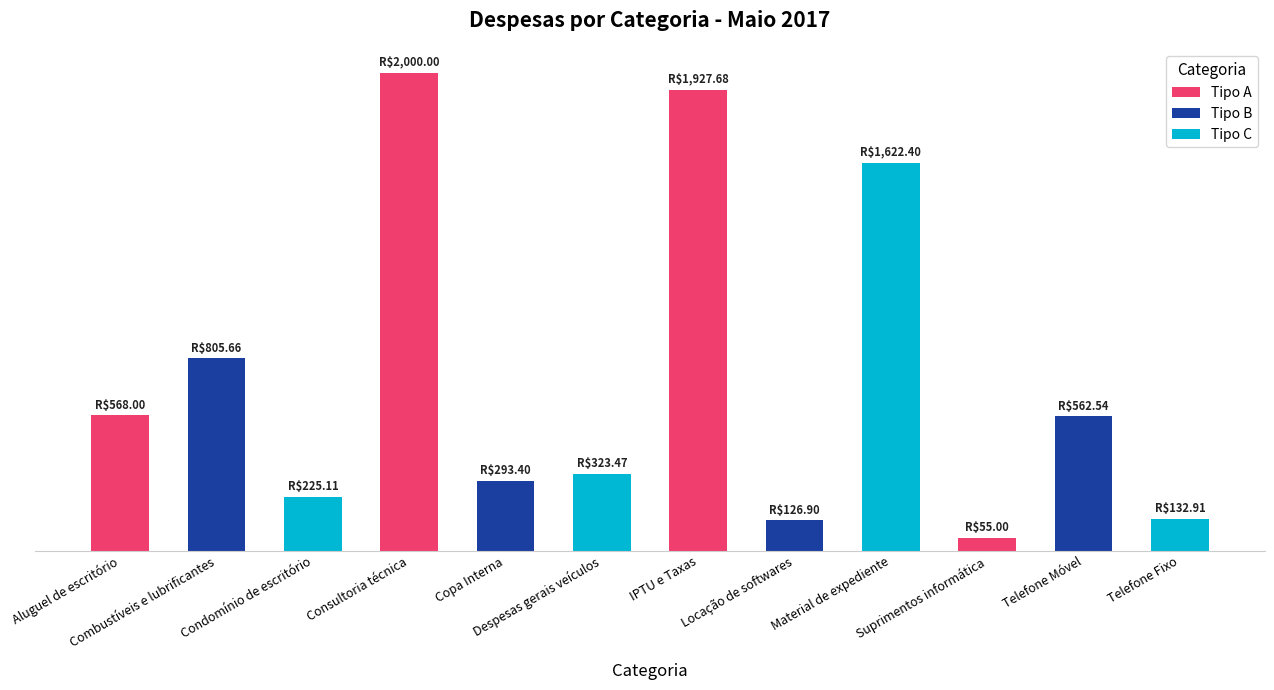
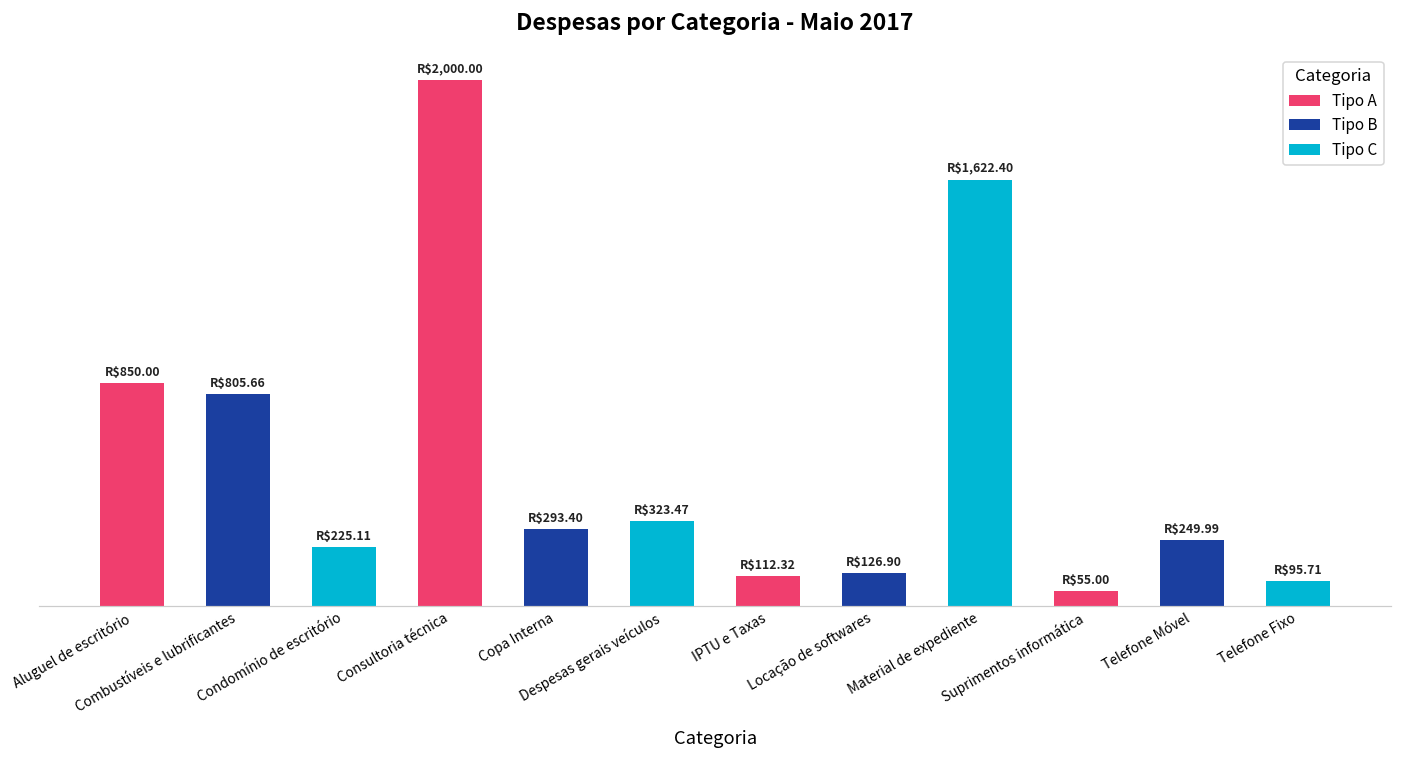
  {
-   "Aluguel de escritório": "$568.00",
+   "Aluguel de escritório": "$850.00",
    "Combustíveis e lubrificantes": "$805.66",
    "Condomínio de escritório": "$225.11",
    "Consultoria técnica": "$2,000.00",
    "Copa Interna": "$293.40",
    "Despesas gerais veículos": "$323.47",
-   "IPTU e Taxas": "$1,927.68",
+   "IPTU e Taxas": "$112.32",
    "Locação de softwares": "$126.90",
    "Material de expediente": "$1,622.40",
    "Suprimentos informática": "$55.00",
-   "Telefone Móvel": "$562.54",
-   "Telefone Fixo": "$132.91"
+   "Telefone Móvel": "$249.99",
+   "Telefone Fixo": "$95.71"
  }
